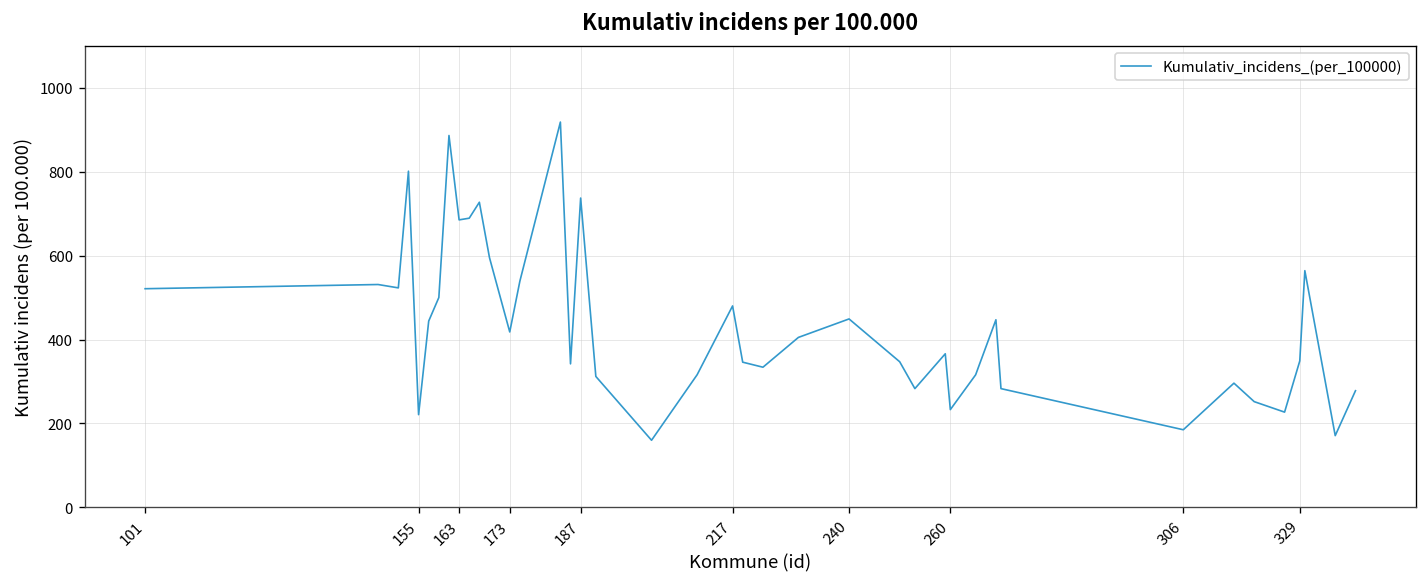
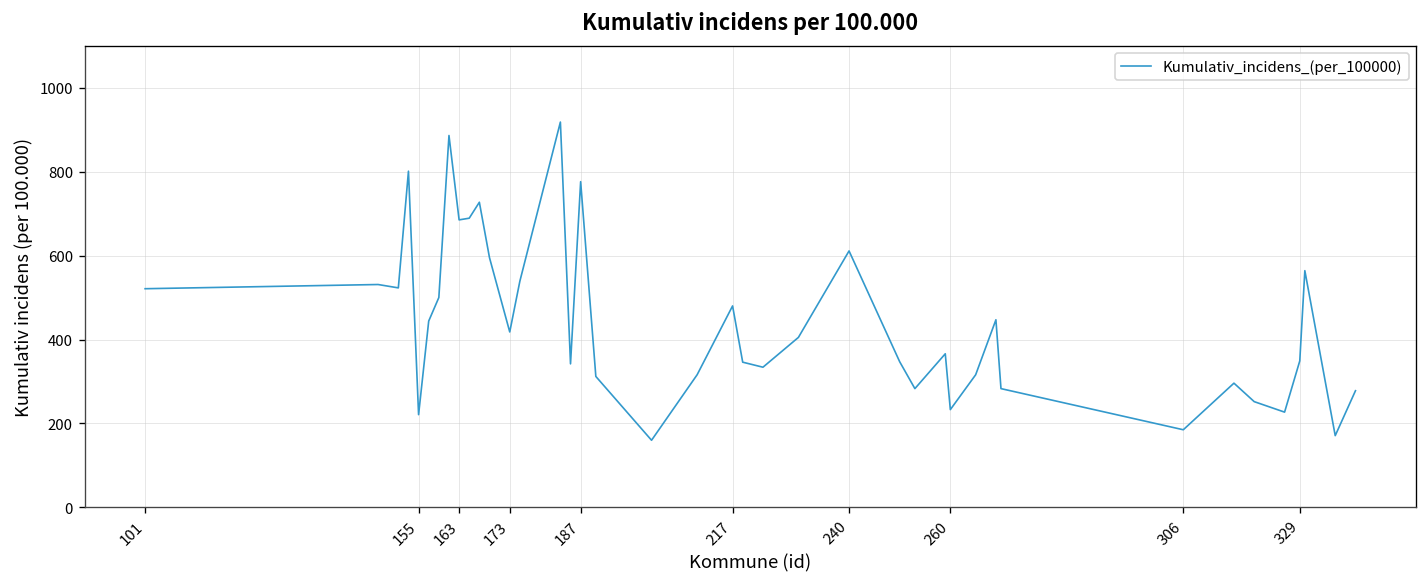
  {
    "101": 520,
    "155": 220,
    "163": 690,
    "173": 420,
-   "187": 740,
+   "187": 780,
    "217": 480,
-   "240": 450,
+   "240": 610,
    "260": 230,
    "306": 190,
    "329": 350
  }
